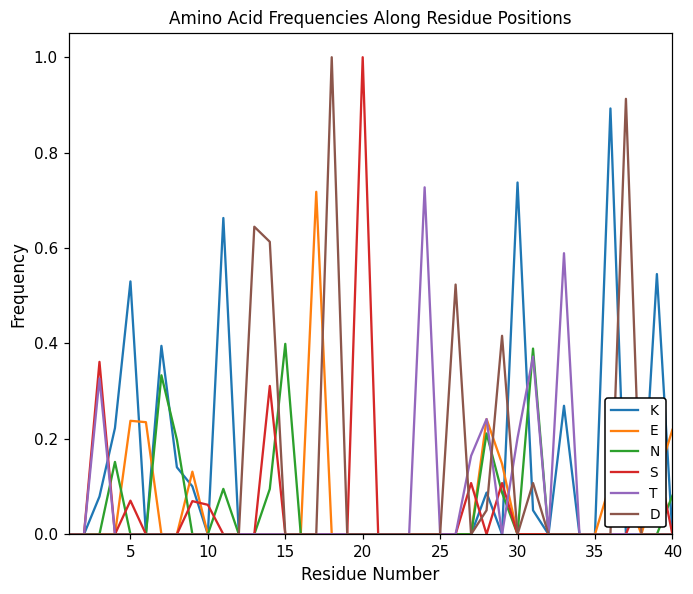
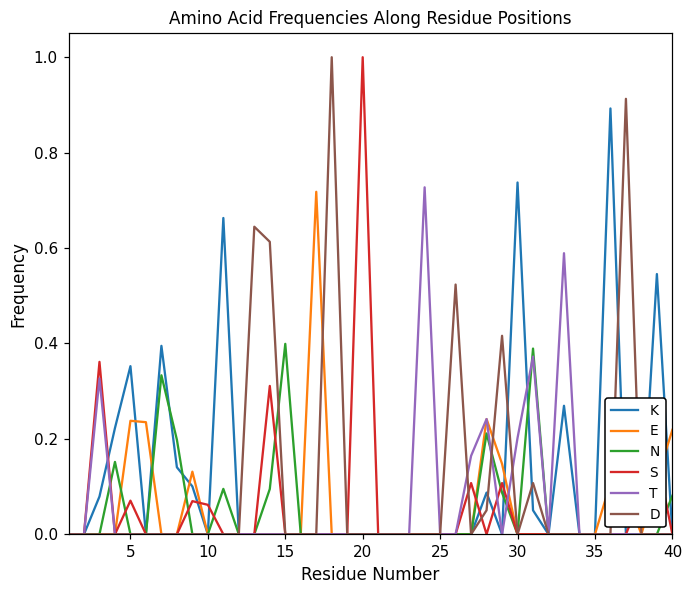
  {
    "K": {
-     "5": 0.53,
+     "5": 0.35,
      "30": 0.74
    },
    "E": {
      "5": 0.24,
      "40": 0.22
    },
    "N": {
      "15": 0.40,
      "40": 0.08
    },
    "S": {
      "5": 0.07,
      "10": 0.06,
      "20": 1.00
    },
    "T": {
      "30": 0.20
    }
  }
